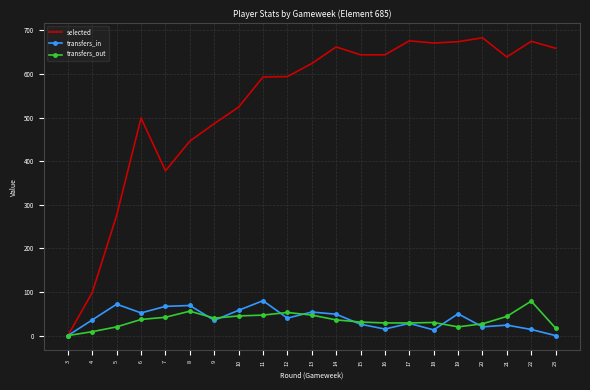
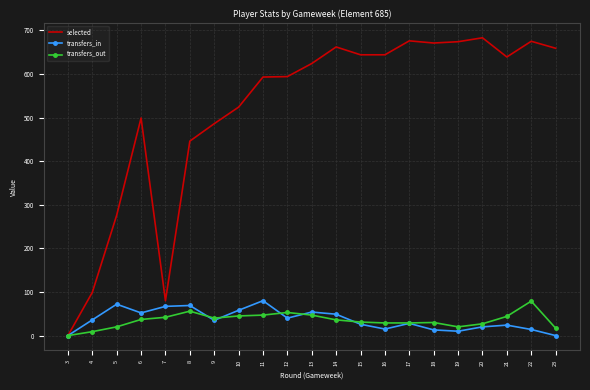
  {
    "selected": {
      "4": 100,
      "5": 280,
      "6": 500,
-     "7": 380,
+     "7": 80,
      "8": 450,
      "9": 490,
      "10": 520,
      "11": 590,
      "12": 590,
      "13": 620,
      "14": 660,
      "15": 640,
      "16": 640,
      "17": 680,
      "18": 670,
      "19": 670,
      "20": 680,
      "21": 640,
      "22": 680,
      "23": 660
    },
    "transfers_in": {
      "4": 40,
      "5": 70,
      "6": 50,
      "7": 70,
      "8": 70,
      "10": 60,
      "11": 80,
      "12": 40,
      "13": 50,
      "14": 50,
      "16": 20,
      "18": 10,
-     "19": 50,
+     "19": 10,
      "20": 20,
      "21": 20,
      "22": 10,
      "23": 0
    },
    "transfers_out": {
      "4": 10,
      "5": 20,
      "6": 40,
      "7": 40,
      "8": 60,
      "10": 50,
      "11": 50,
      "12": 50,
      "13": 50,
      "14": 40,
      "16": 30,
      "18": 30,
      "19": 20,
      "20": 30,
      "21": 40,
      "22": 80,
      "23": 20
    }
  }
